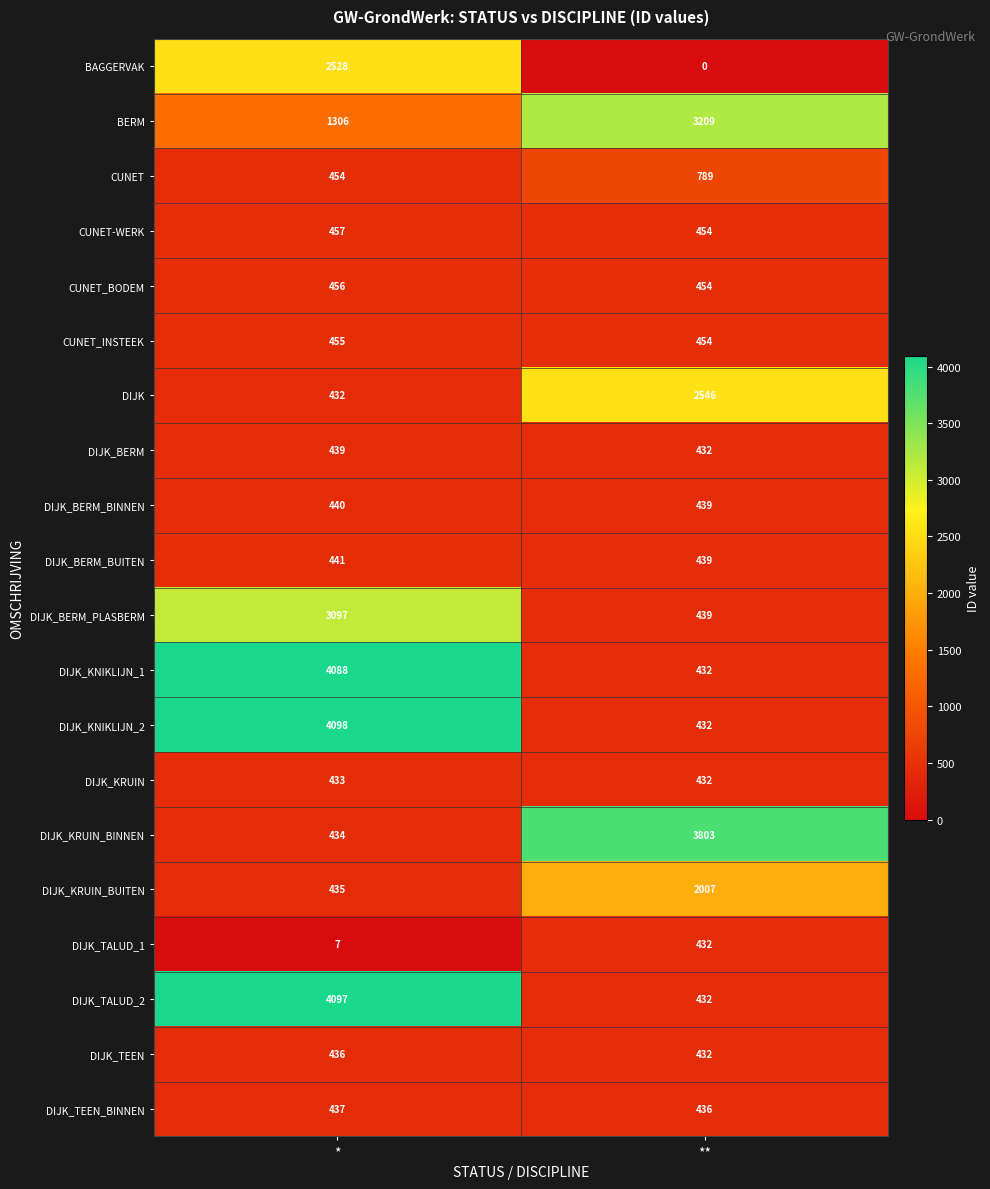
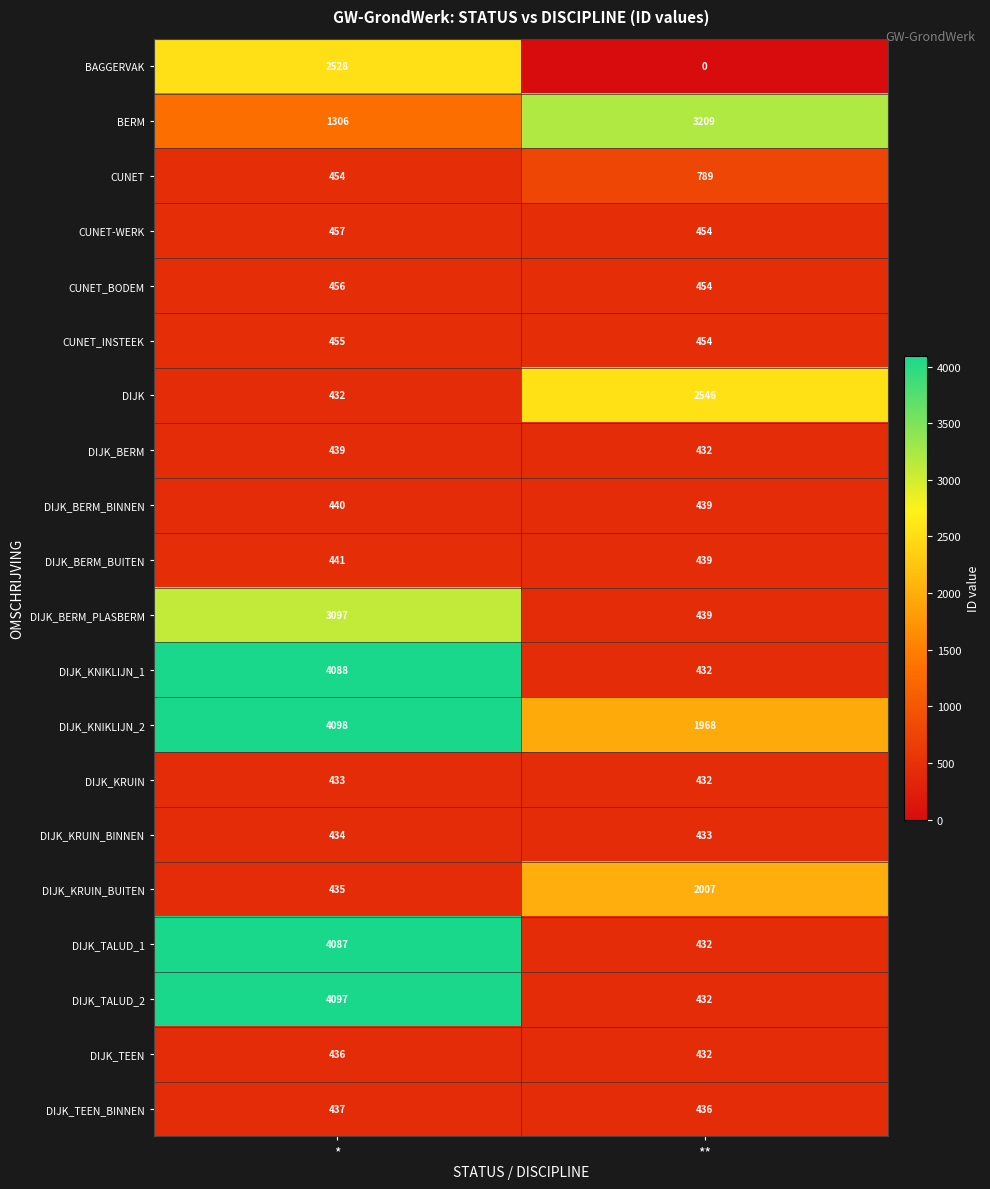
  {
    "BAGGERVAK": {
      "*": 2528,
      "**": 0
    },
    "BERM": {
      "*": 1306,
      "**": 3209
    },
    "CUNET": {
      "*": 454,
      "**": 789
    },
    "CUNET-WERK": {
      "*": 457,
      "**": 454
    },
    "CUNET_BODEM": {
      "*": 456,
      "**": 454
    },
    "CUNET_INSTEEK": {
      "*": 455,
      "**": 454
    },
    "DIJK": {
      "*": 432,
      "**": 2546
    },
    "DIJK_BERM": {
      "*": 439,
      "**": 432
    },
    "DIJK_BERM_BINNEN": {
      "*": 440,
      "**": 439
    },
    "DIJK_BERM_BUITEN": {
      "*": 441,
      "**": 439
    },
    "DIJK_BERM_PLASBERM": {
      "*": 3097,
      "**": 439
    },
    "DIJK_KNIKLIJN_1": {
      "*": 4088,
      "**": 432
    },
    "DIJK_KNIKLIJN_2": {
      "*": 4098,
-     "**": 432
+     "**": 1968
    },
    "DIJK_KRUIN": {
      "*": 433,
      "**": 432
    },
    "DIJK_KRUIN_BINNEN": {
      "*": 434,
-     "**": 3803
+     "**": 433
    },
    "DIJK_KRUIN_BUITEN": {
      "*": 435,
      "**": 2007
    },
    "DIJK_TALUD_1": {
-     "*": 7,
+     "*": 4087,
      "**": 432
    },
    "DIJK_TALUD_2": {
      "*": 4097,
      "**": 432
    },
    "DIJK_TEEN": {
      "*": 436,
      "**": 432
    },
    "DIJK_TEEN_BINNEN": {
      "*": 437,
      "**": 436
    }
  }
